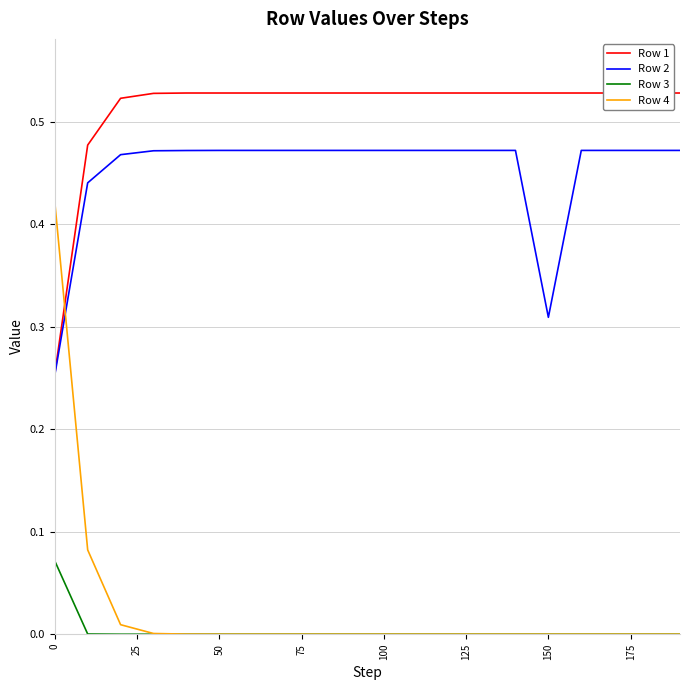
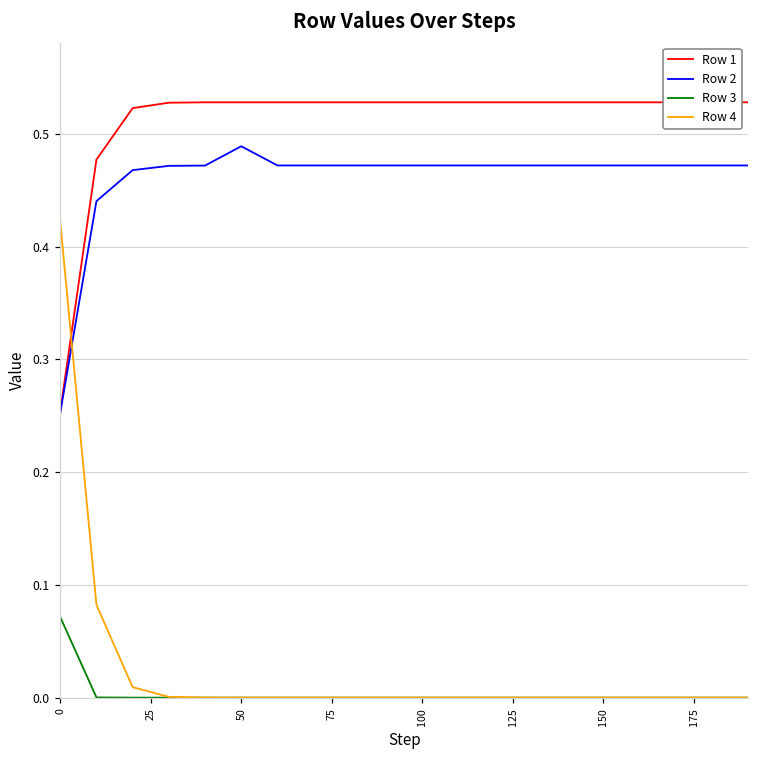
  {
    "Row 1": {
      "50": 0.528,
      "100": 0.528,
      "150": 0.528
    },
    "Row 2": {
-     "50": 0.472,
+     "50": 0.489,
      "100": 0.472,
-     "150": 0.309
+     "150": 0.472
    },
    "Row 3": {
      "0": 0.072
    },
    "Row 4": {
      "0": 0.422
    }
  }
